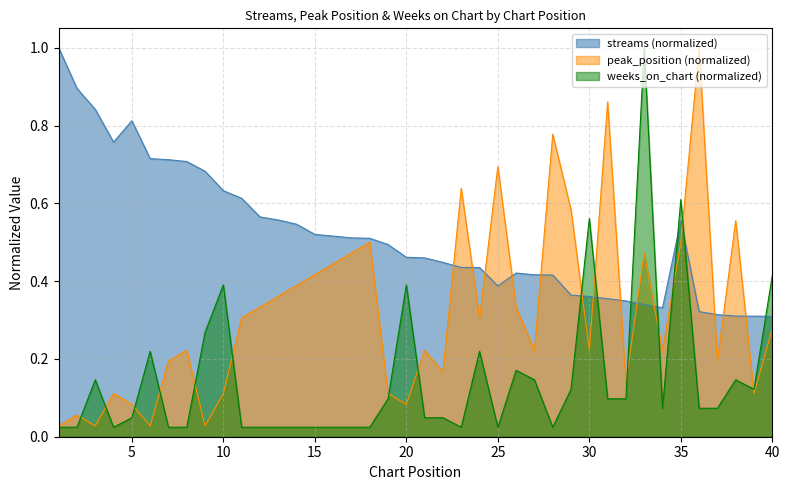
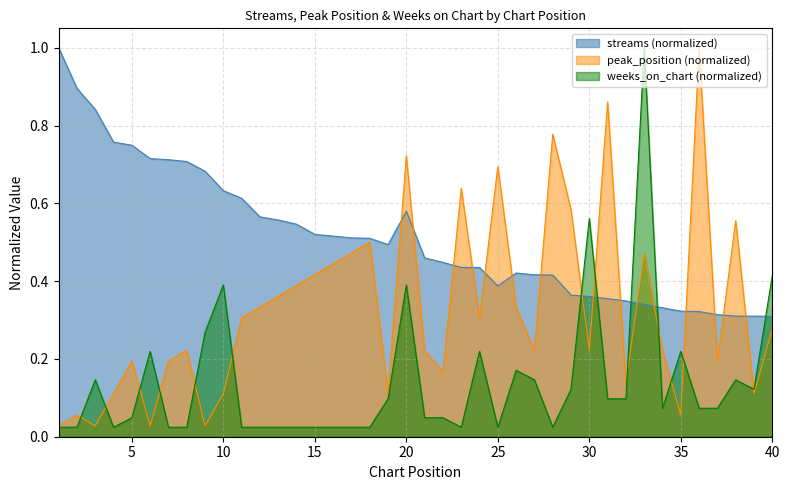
  {
    "streams (normalized)": {
-     "5": 0.81,
+     "5": 0.75,
      "10": 0.63,
      "15": 0.52,
-     "20": 0.46,
+     "20": 0.58,
      "25": 0.39,
      "30": 0.36,
-     "35": 0.56,
+     "35": 0.32,
      "40": 0.31
    },
    "peak_position (normalized)": {
-     "5": 0.08,
+     "5": 0.19,
      "10": 0.11,
      "15": 0.42,
-     "20": 0.08,
+     "20": 0.72,
      "25": 0.69,
      "30": 0.22,
-     "35": 0.50,
+     "35": 0.06,
      "40": 0.28
    },
    "weeks_on_chart (normalized)": {
      "5": 0.05,
      "10": 0.39,
      "15": 0.02,
      "20": 0.39,
      "25": 0.02,
      "30": 0.56,
-     "35": 0.61,
+     "35": 0.22,
      "40": 0.41
    }
  }
